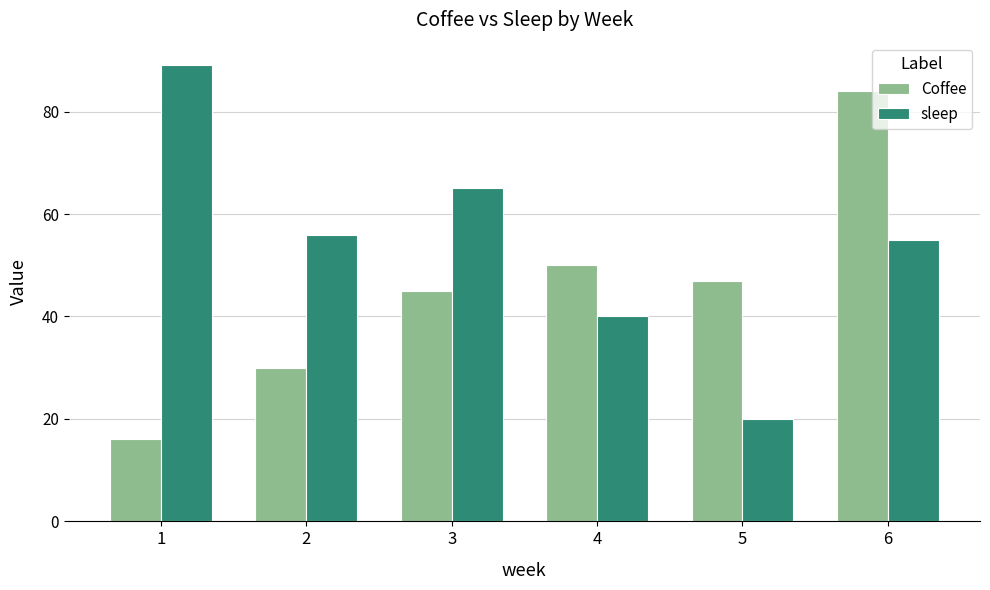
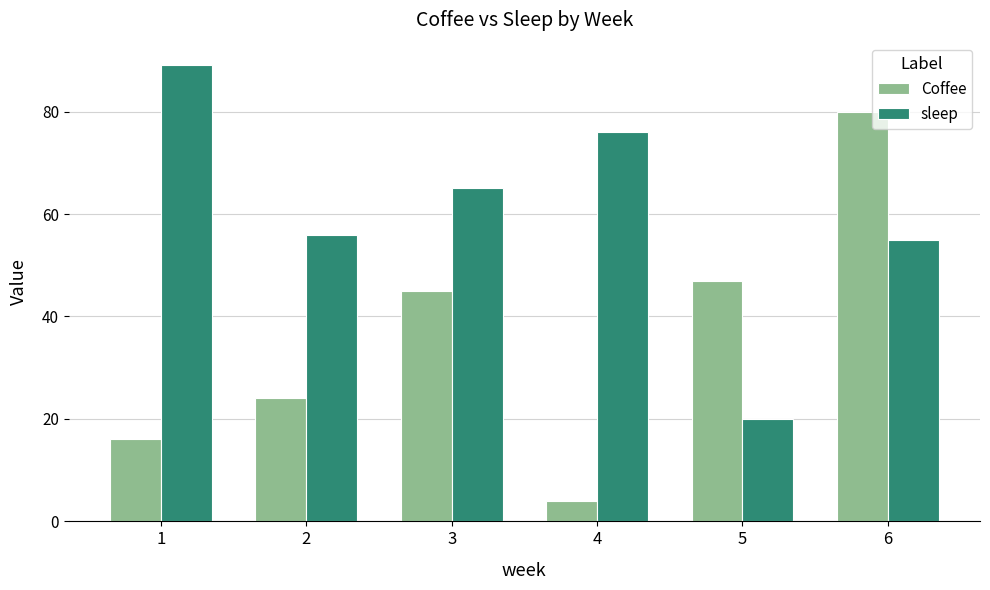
  {
    "Coffee": {
      "1": 16,
-     "2": 30,
+     "2": 24,
      "3": 45,
-     "4": 50,
+     "4": 4,
      "5": 47,
-     "6": 84
+     "6": 80
    },
    "sleep": {
      "1": 89,
      "2": 56,
      "3": 65,
-     "4": 40,
+     "4": 76,
      "5": 20,
      "6": 55
    }
  }
